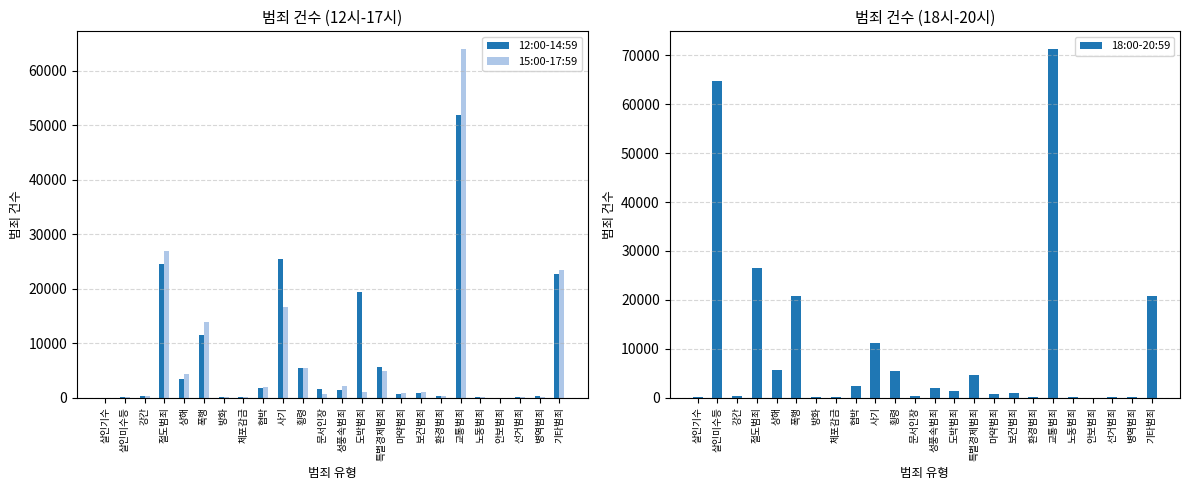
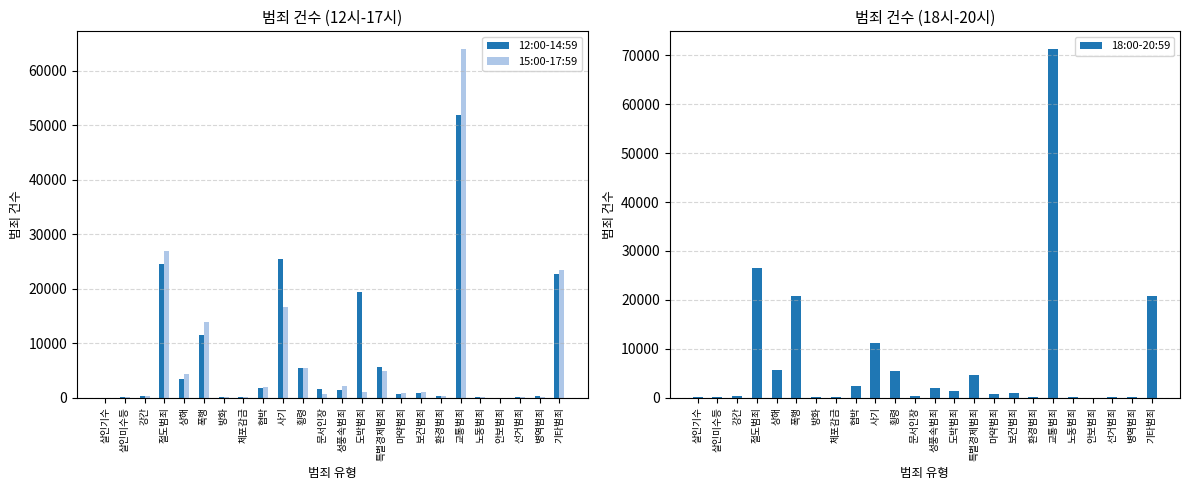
  {
    "범죄 건수 (12시-17시)": {
      "12:00-14:59": {
        "절도범죄": 25000,
        "상해": 4000,
        "폭행": 12000,
        "협박": 2000,
        "사기": 25000,
        "횡령": 5000,
        "문서인장": 2000,
        "성풍속범죄": 1000,
        "도박범죄": 19000,
        "특별경제범죄": 6000,
        "마약범죄": 1000,
        "보건범죄": 1000,
        "교통범죄": 52000,
        "기타범죄": 23000
      },
      "15:00-17:59": {
        "절도범죄": 27000,
        "상해": 4000,
        "폭행": 14000,
        "협박": 2000,
        "사기": 17000,
        "횡령": 6000,
        "문서인장": 1000,
        "성풍속범죄": 2000,
        "도박범죄": 1000,
        "특별경제범죄": 5000,
        "마약범죄": 1000,
        "보건범죄": 1000,
        "교통범죄": 64000,
        "기타범죄": 24000
      }
    },
    "범죄 건수 (18시-20시)": {
-     "살인미수등": 65000,
+     "살인미수등": 0,
      "절도범죄": 27000,
      "상해": 6000,
      "폭행": 21000,
      "협박": 2000,
      "사기": 11000,
      "횡령": 6000,
      "성풍속범죄": 2000,
      "도박범죄": 1000,
      "특별경제범죄": 5000,
      "마약범죄": 1000,
      "보건범죄": 1000,
      "교통범죄": 71000,
      "기타범죄": 21000
    }
  }
